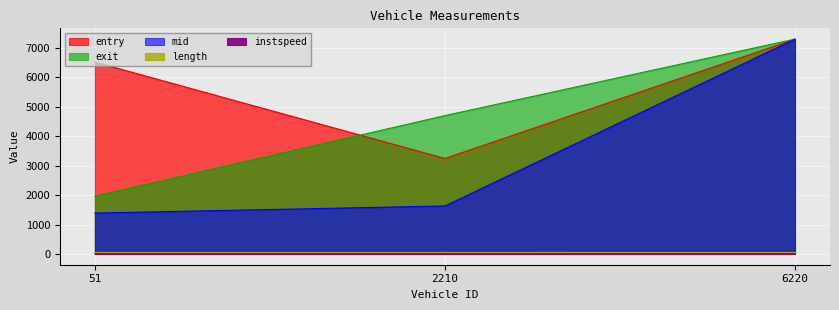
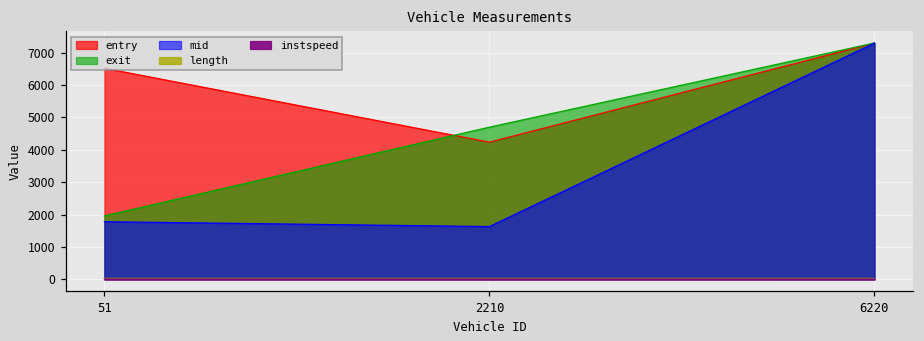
  {
    "entry": {
-     "2210": 3200
+     "2210": 4200
    },
    "exit": {
      "51": 2000,
      "2210": 4700
    },
    "mid": {
-     "51": 1400,
+     "51": 1800,
      "2210": 1600
    }
  }
